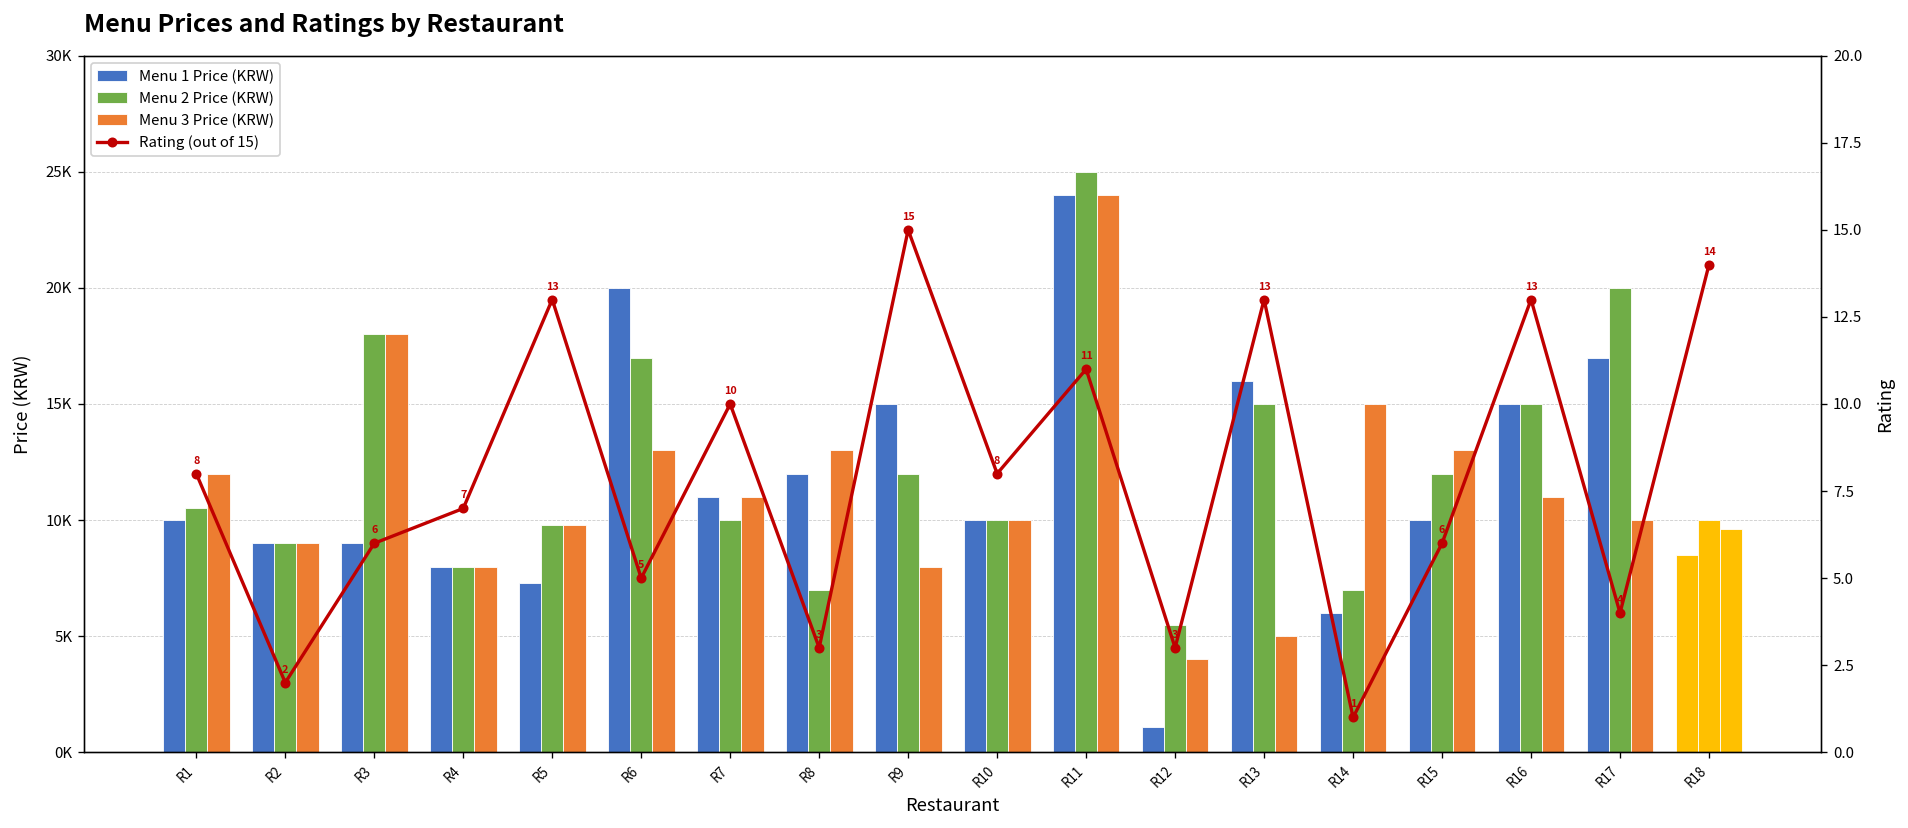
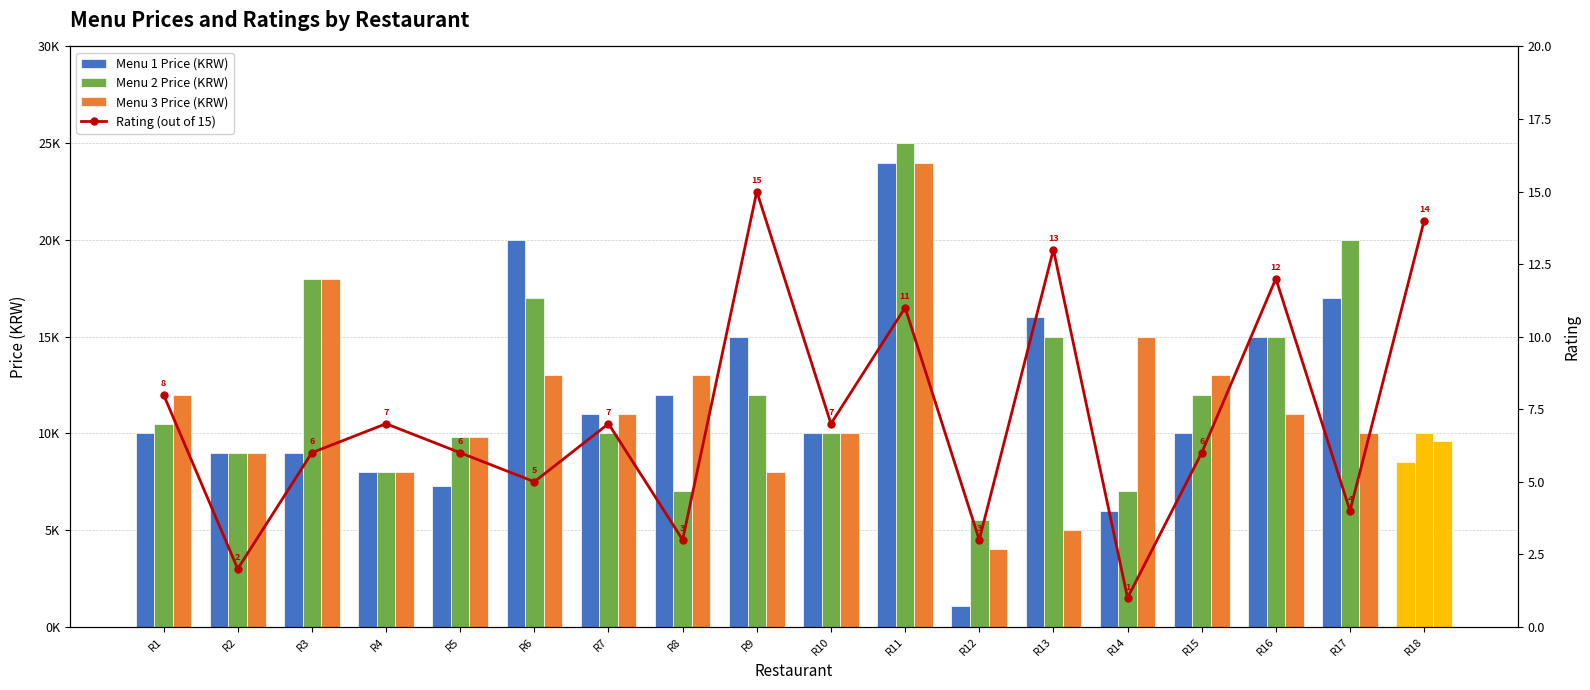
  {
    "Rating (out of 15)": {
      "R1": 8,
      "R2": 2,
      "R3": 6,
      "R4": 7,
-     "R5": 13,
+     "R5": 6,
      "R6": 5,
-     "R7": 10,
+     "R7": 7,
      "R9": 15,
-     "R10": 8,
+     "R10": 7,
      "R11": 11,
      "R12": 3,
      "R13": 13,
      "R14": 1,
      "R15": 6,
-     "R16": 13,
+     "R16": 12,
      "R18": 14
    }
  }
